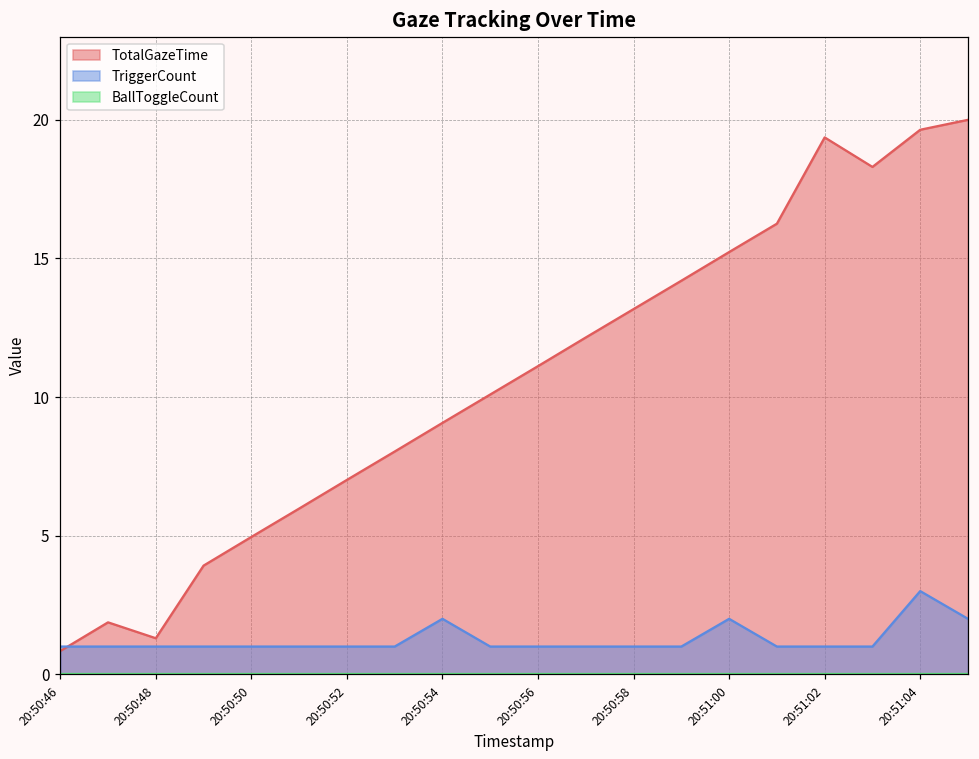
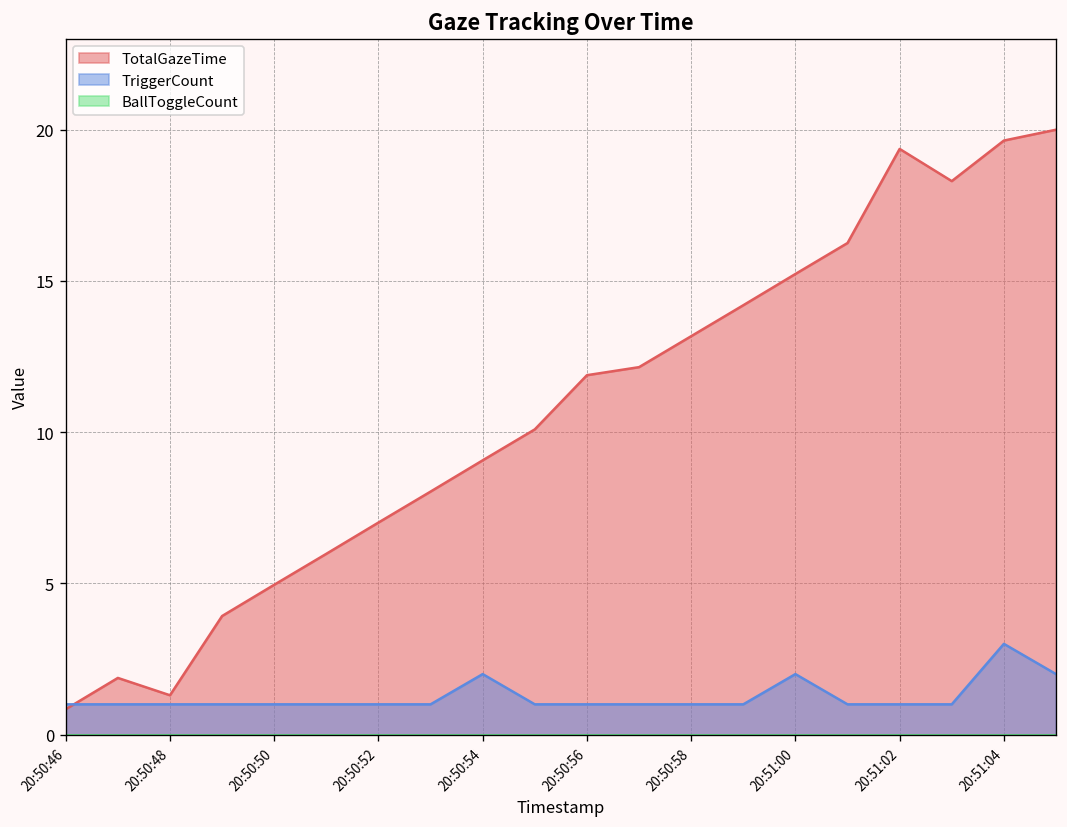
  {
    "TotalGazeTime": {
      "20:50:46": 0.8,
      "20:50:48": 1.3,
      "20:50:50": 5.0,
      "20:50:52": 7.0,
      "20:50:54": 9.1,
-     "20:50:56": 11.1,
+     "20:50:56": 11.9,
      "20:50:58": 13.2,
      "20:51:00": 15.2,
      "20:51:02": 19.4,
      "20:51:04": 19.6
    },
    "TriggerCount": {
      "20:50:46": 1.0,
      "20:50:48": 1.0,
      "20:50:50": 1.0,
      "20:50:52": 1.0,
      "20:50:54": 2.0,
      "20:50:56": 1.0,
      "20:50:58": 1.0,
      "20:51:00": 2.0,
      "20:51:02": 1.0,
      "20:51:04": 3.0
    },
    "BallToggleCount": {
      "20:50:46": 0.0,
      "20:50:48": 0.0,
      "20:50:50": 0.0,
      "20:50:52": 0.0,
      "20:50:54": 0.0,
      "20:50:56": 0.0,
      "20:50:58": 0.0,
      "20:51:00": 0.0,
      "20:51:02": 0.0,
      "20:51:04": 0.0
    }
  }
